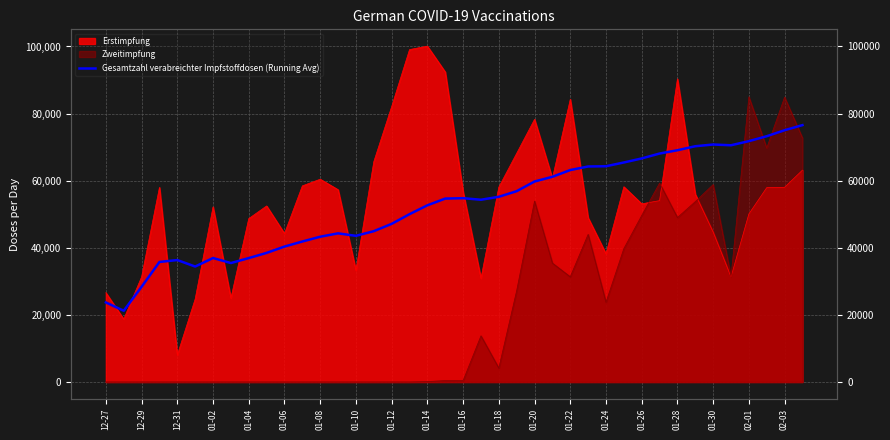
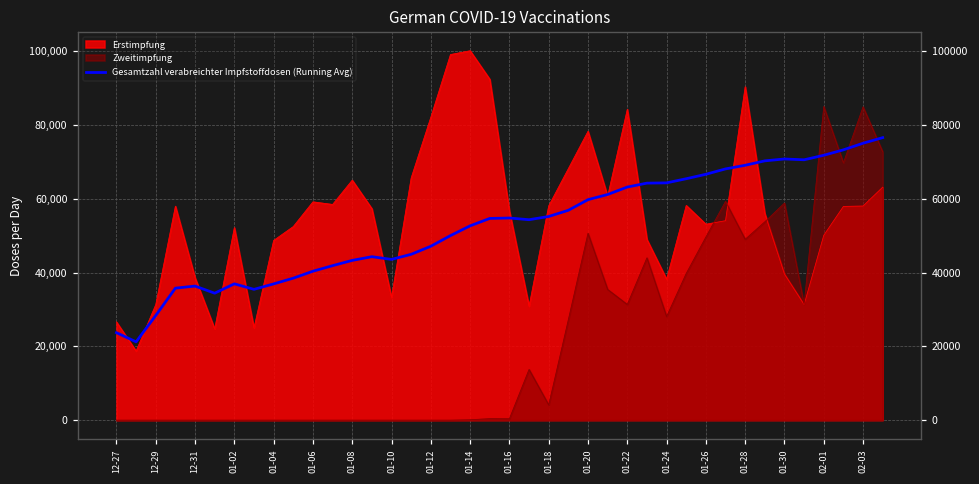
  {
    "Erstimpfung": {
      "12-27": "27,000",
      "12-29": "31,000",
-     "12-31": "8,000",
+     "12-31": "39,000",
      "01-02": "52,000",
      "01-04": "49,000",
-     "01-06": "44,000",
-     "01-08": "60,000",
+     "01-06": "59,000",
+     "01-08": "65,000",
      "01-10": "33,000",
      "01-12": "82,000",
      "01-14": "100,000",
      "01-16": "57,000",
      "01-18": "58,000",
      "01-20": "78,000",
      "01-22": "84,000",
      "01-24": "38,000",
      "01-26": "53,000",
      "01-28": "90,000",
-     "01-30": "45,000",
+     "01-30": "40,000",
      "02-01": "50,000",
      "02-03": "58,000"
    },
    "Zweitimpfung": {
      "12-27": "0",
      "12-29": "0",
      "12-31": "0",
      "01-02": "0",
      "01-04": "0",
      "01-06": "0",
      "01-08": "0",
      "01-10": "0",
      "01-12": "0",
      "01-14": "0",
      "01-16": "0",
      "01-18": "4,000",
-     "01-20": "54,000",
+     "01-20": "51,000",
      "01-22": "31,000",
-     "01-24": "24,000",
+     "01-24": "28,000",
      "01-26": "50,000",
      "01-28": "49,000",
      "01-30": "59,000",
      "02-01": "85,000",
      "02-03": "85,000"
    },
    "Gesamtzahl verabreichter Impfstoffdosen (Running Avg)": {
      "12-27": "24,000",
      "12-29": "28,000",
      "12-31": "36,000",
      "01-02": "37,000",
      "01-04": "37,000",
      "01-06": "40,000",
      "01-08": "43,000",
      "01-10": "44,000",
      "01-12": "47,000",
      "01-14": "53,000",
      "01-16": "55,000",
      "01-18": "55,000",
      "01-20": "60,000",
      "01-22": "63,000",
      "01-24": "64,000",
      "01-26": "67,000",
      "01-28": "69,000",
      "01-30": "71,000",
      "02-01": "72,000",
      "02-03": "75,000"
    }
  }
